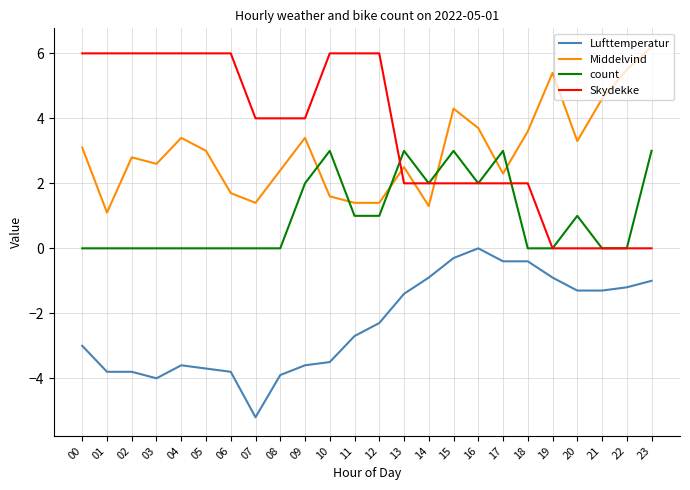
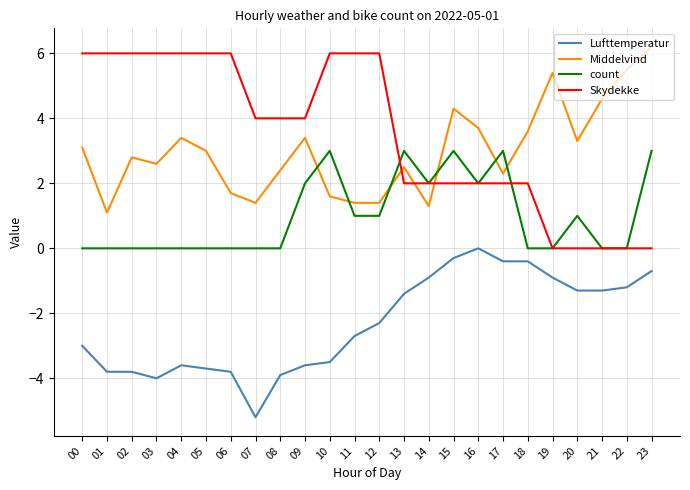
  {
    "Lufttemperatur": {
      "00": -3.0,
      "01": -3.8,
      "02": -3.8,
      "03": -4.0,
      "04": -3.6,
      "05": -3.7,
      "06": -3.8,
      "07": -5.2,
      "08": -3.9,
      "09": -3.6,
      "10": -3.5,
      "11": -2.7,
      "12": -2.3,
      "13": -1.4,
      "14": -0.9,
      "15": -0.3,
      "16": 0.0,
      "17": -0.4,
      "18": -0.4,
      "19": -0.9,
      "20": -1.3,
      "21": -1.3,
      "22": -1.2,
-     "23": -1.0
+     "23": -0.7
    },
    "Middelvind": {
      "00": 3.1,
      "01": 1.1,
      "02": 2.8,
      "03": 2.6,
      "04": 3.4,
      "05": 3.0,
      "06": 1.7,
      "07": 1.4,
      "08": 2.4,
      "09": 3.4,
      "10": 1.6,
      "11": 1.4,
      "12": 1.4,
      "13": 2.5,
      "14": 1.3,
      "15": 4.3,
      "16": 3.7,
      "17": 2.3,
      "18": 3.6,
      "19": 5.4,
      "20": 3.3
    },
    "count": {
      "00": 0.0,
      "01": 0.0,
      "02": 0.0,
      "03": 0.0,
      "04": 0.0,
      "05": 0.0,
      "06": 0.0,
      "07": 0.0,
      "08": 0.0,
      "09": 2.0,
      "10": 3.0,
      "11": 1.0,
      "12": 1.0,
      "13": 3.0,
      "15": 3.0,
      "17": 3.0,
      "18": 0.0,
      "20": 1.0,
      "23": 3.0
    },
    "Skydekke": {
      "00": 6.0,
      "01": 6.0,
      "02": 6.0,
      "03": 6.0,
      "04": 6.0,
      "05": 6.0,
      "06": 6.0,
      "07": 4.0,
      "08": 4.0,
      "09": 4.0,
      "10": 6.0,
      "11": 6.0,
      "12": 6.0,
      "13": 2.0,
      "15": 2.0,
      "17": 2.0,
      "18": 2.0,
      "20": 0.0,
      "23": 0.0
    }
  }
